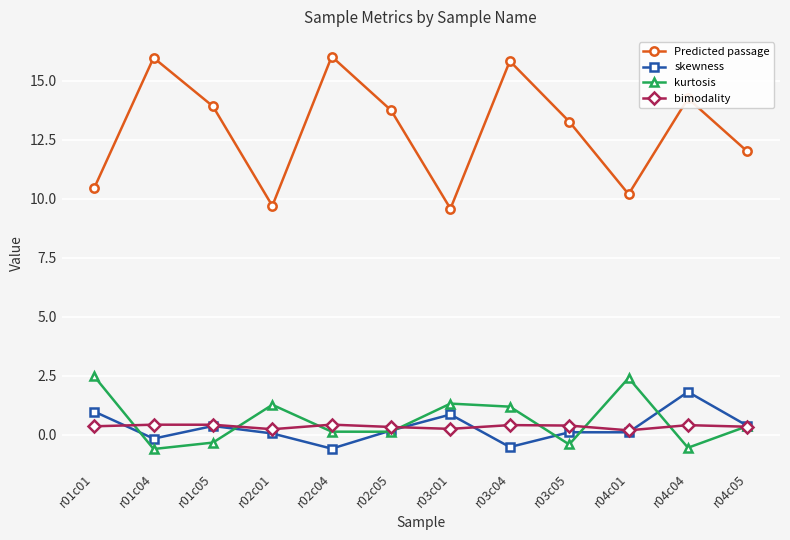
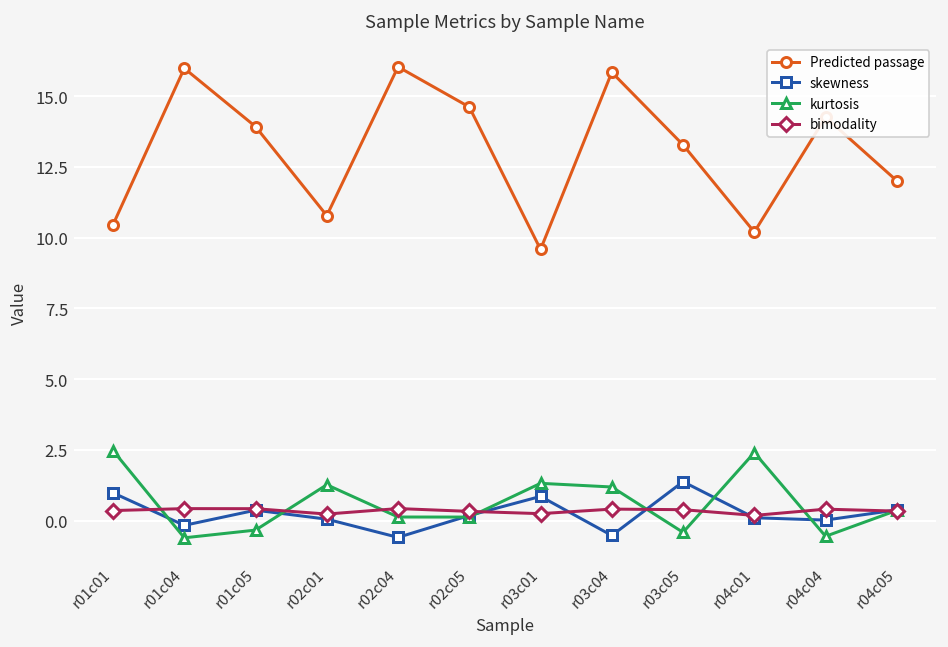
  {
    "Predicted passage": {
      "r01c01": 10.5,
      "r01c04": 16.0,
      "r01c05": 13.9,
-     "r02c01": 9.7,
+     "r02c01": 10.8,
      "r02c04": 16.0,
-     "r02c05": 13.8,
+     "r02c05": 14.6,
      "r03c01": 9.6,
      "r03c04": 15.8,
      "r03c05": 13.3,
      "r04c01": 10.2,
      "r04c05": 12.0
    },
    "skewness": {
      "r01c01": 1.0,
      "r01c04": -0.2,
      "r02c01": 0.1,
      "r02c04": -0.6,
      "r03c01": 0.9,
      "r03c04": -0.5,
-     "r03c05": 0.1,
-     "r04c04": 1.8
+     "r03c05": 1.4,
+     "r04c04": 0.0
    },
    "kurtosis": {
      "r01c01": 2.5,
      "r01c04": -0.6,
      "r01c05": -0.3,
      "r02c01": 1.3,
      "r02c04": 0.1,
      "r03c01": 1.3,
      "r03c04": 1.2,
      "r03c05": -0.4,
      "r04c01": 2.4,
      "r04c04": -0.6
    },
    "bimodality": {
      "r01c01": 0.4,
      "r01c04": 0.4,
      "r02c01": 0.2,
      "r02c04": 0.4,
      "r02c05": 0.3,
      "r03c01": 0.2,
      "r03c04": 0.4,
      "r03c05": 0.4,
      "r04c04": 0.4
    }
  }
